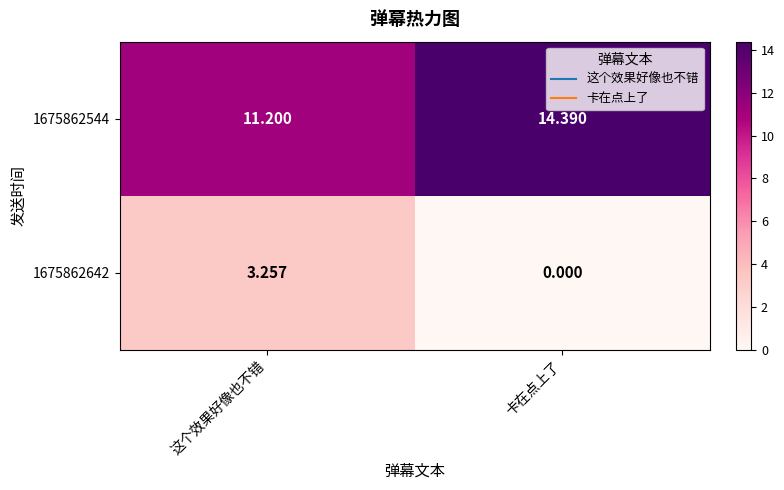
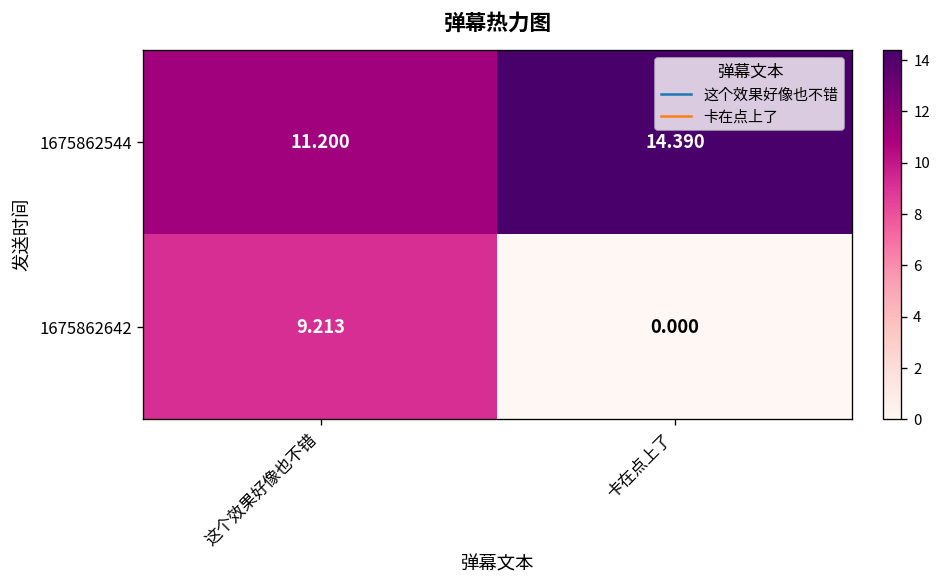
  {
    "1675862544": {
      "这个效果好像也不错": 11.200,
      "卡在点上了": 14.390
    },
    "1675862642": {
-     "这个效果好像也不错": 3.257,
+     "这个效果好像也不错": 9.213,
      "卡在点上了": 0.000
    }
  }
